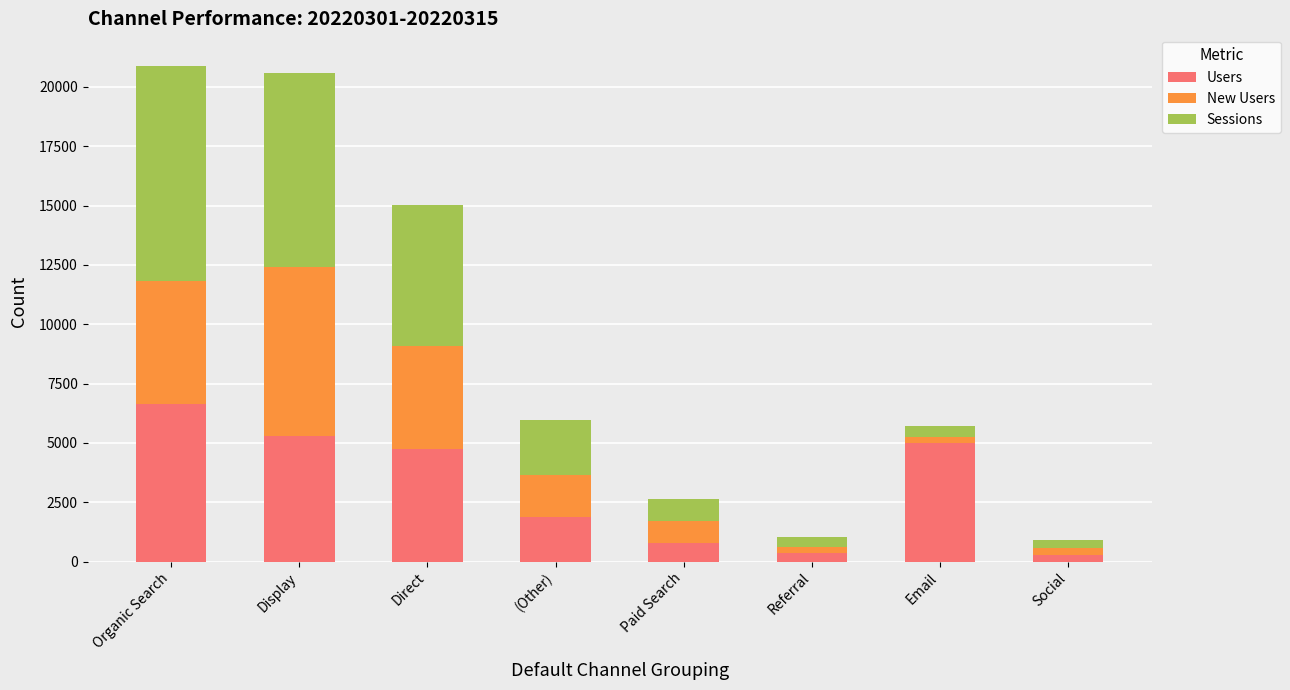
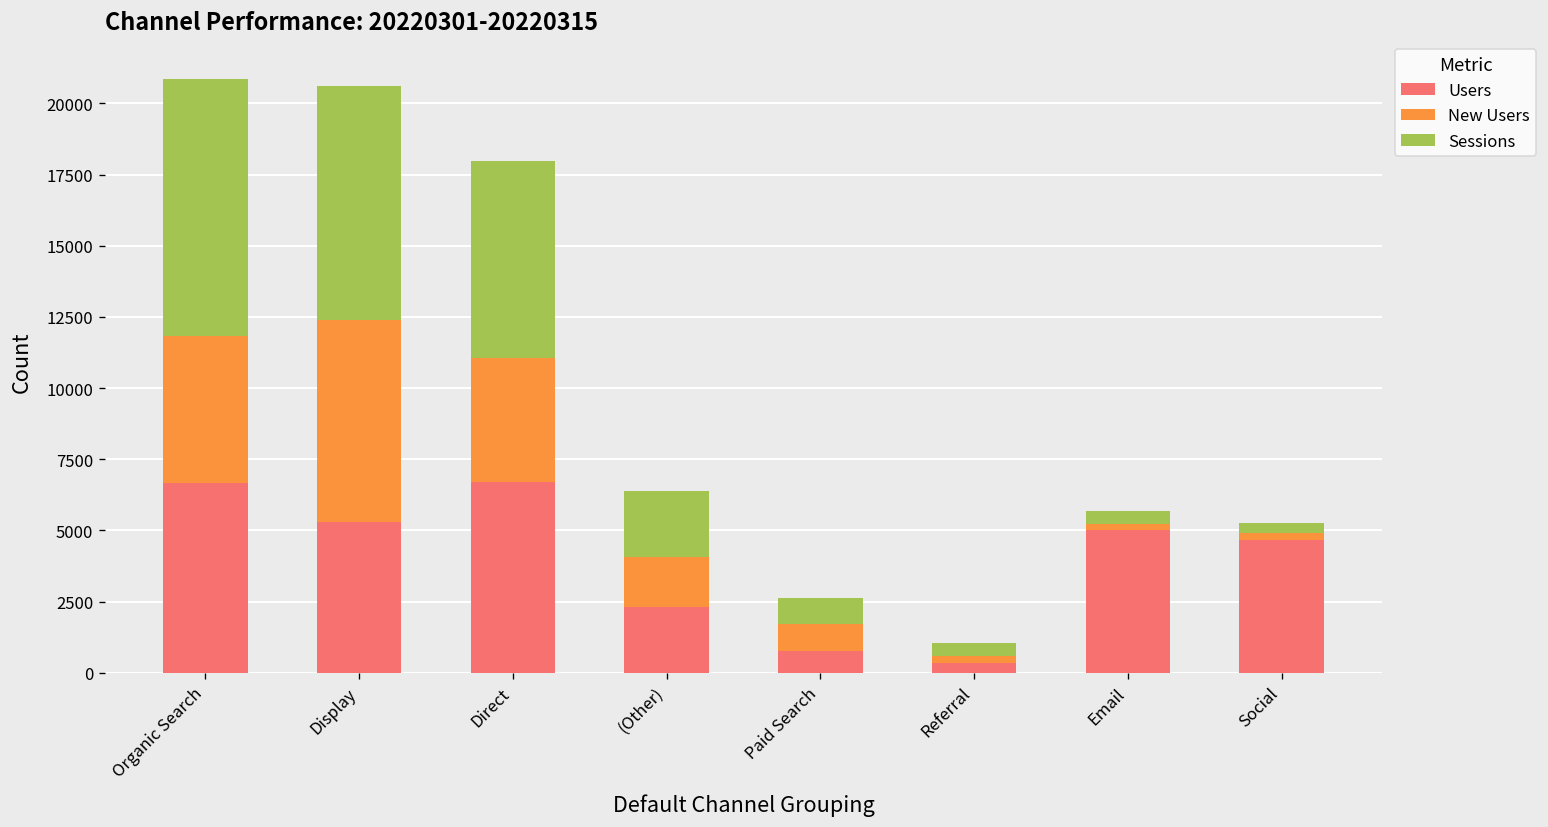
  {
    "Users": {
      "Organic Search": 6700,
      "Display": 5300,
-     "Direct": 4700,
-     "(Other)": 1900,
+     "Direct": 6700,
+     "(Other)": 2300,
      "Paid Search": 800,
      "Referral": 400,
      "Email": 5000,
-     "Social": 300
+     "Social": 4700
    },
    "New Users": {
      "Organic Search": 5200,
      "Display": 7100,
      "Direct": 4300,
      "(Other)": 1800,
      "Paid Search": 900,
      "Referral": 300,
      "Email": 200,
      "Social": 300
    },
    "Sessions": {
      "Organic Search": 9000,
      "Display": 8200,
-     "Direct": 6000,
+     "Direct": 6900,
      "(Other)": 2300,
      "Paid Search": 900,
      "Referral": 400,
      "Email": 500,
      "Social": 400
    }
  }
